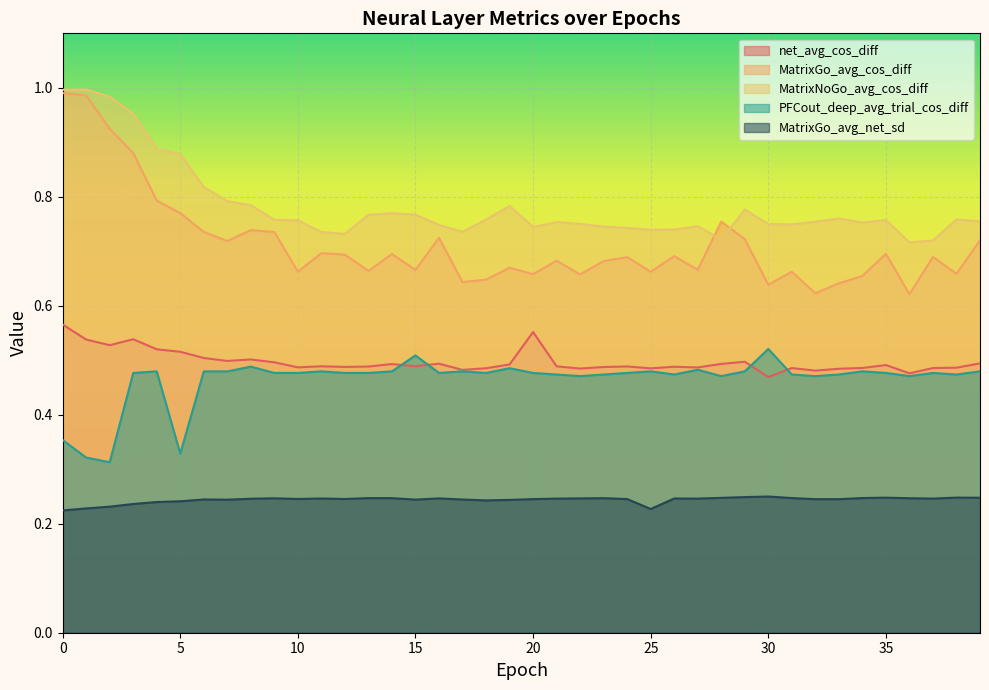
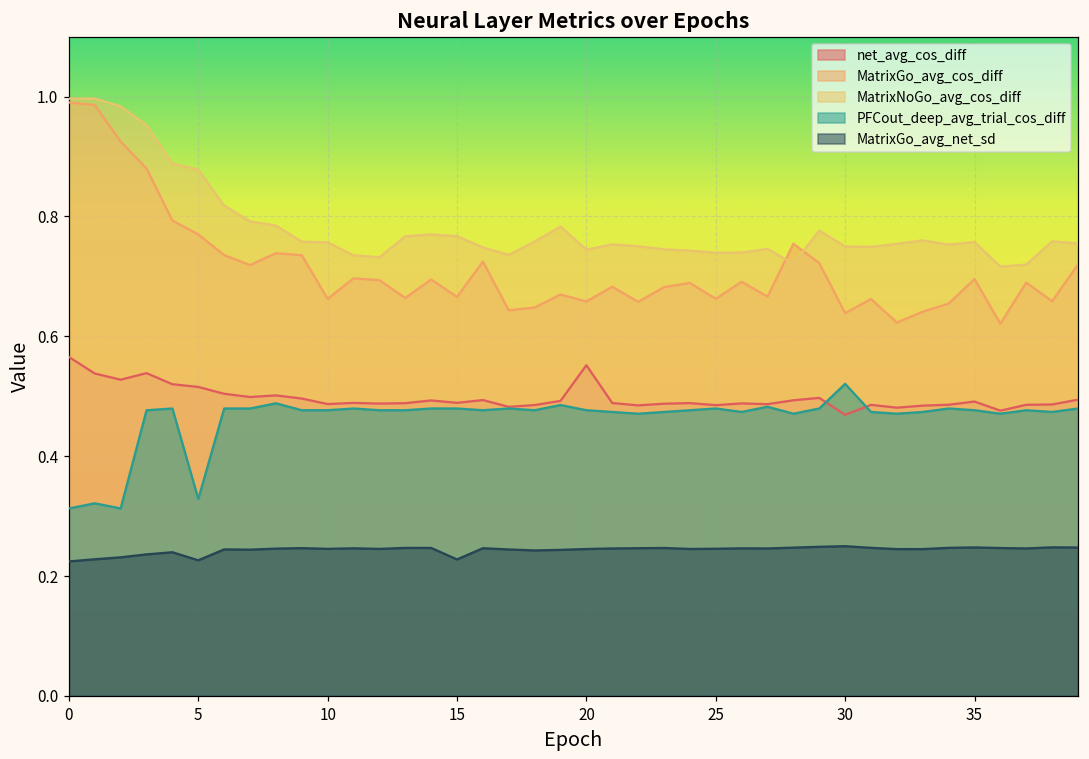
  {
    "net_avg_cos_diff": {
      "0": 0.57,
      "5": 0.52,
      "10": 0.49,
      "15": 0.49,
      "20": 0.55,
      "25": 0.49,
      "30": 0.47,
      "35": 0.49
    },
    "PFCout_deep_avg_trial_cos_diff": {
-     "0": 0.35,
+     "0": 0.31,
      "5": 0.33,
      "10": 0.48,
-     "15": 0.51,
+     "15": 0.48,
      "20": 0.48,
      "25": 0.48,
      "30": 0.52,
      "35": 0.48
    },
    "MatrixGo_avg_net_sd": {
      "0": 0.22,
-     "5": 0.24,
+     "5": 0.23,
      "10": 0.25,
-     "15": 0.24,
+     "15": 0.23,
      "20": 0.25,
-     "25": 0.23,
+     "25": 0.25,
      "30": 0.25,
      "35": 0.25
    }
  }
